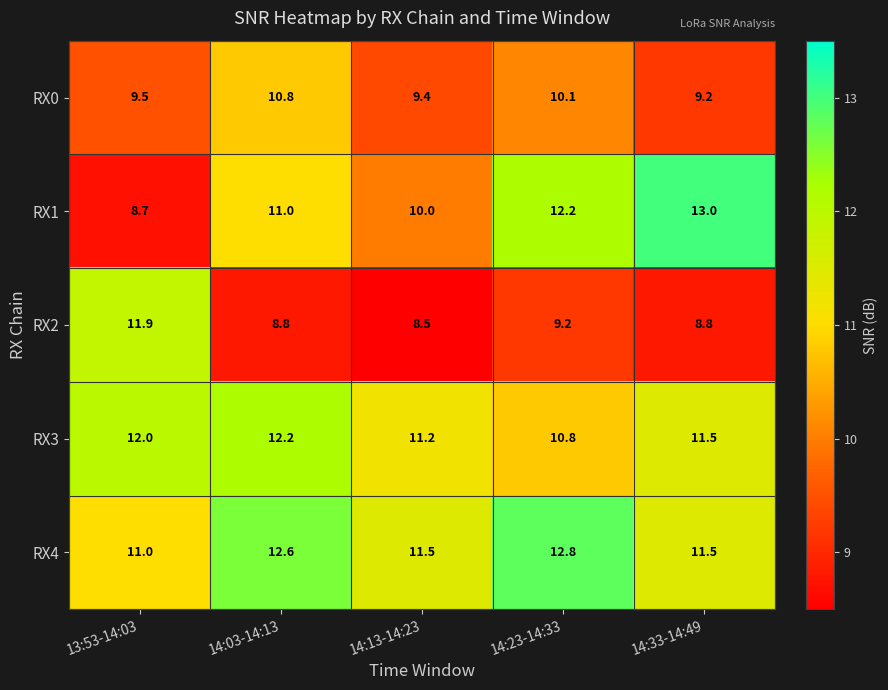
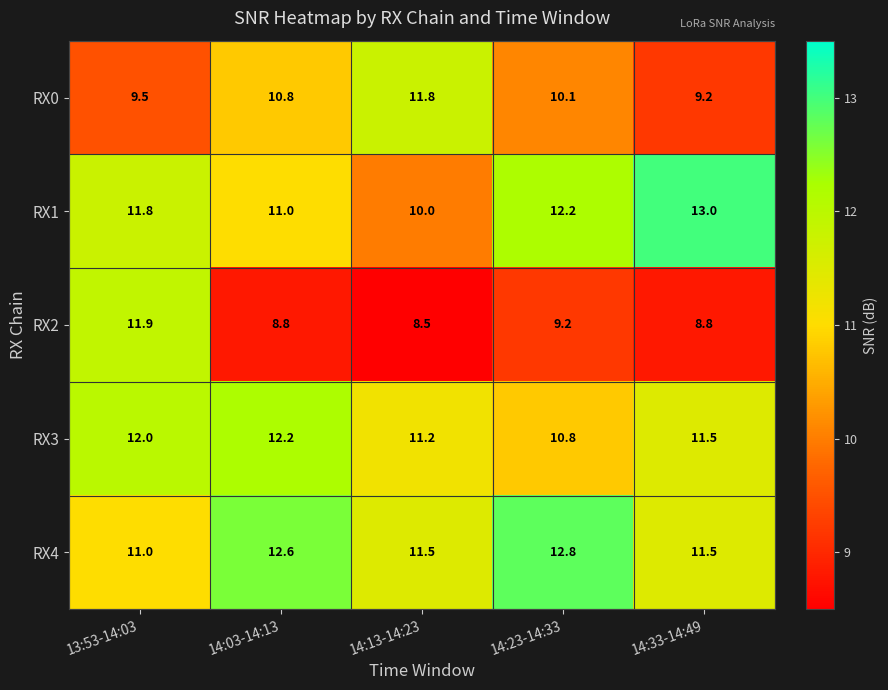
  {
    "RX0": {
      "13:53-14:03": 9.5,
      "14:03-14:13": 10.8,
-     "14:13-14:23": 9.4,
+     "14:13-14:23": 11.8,
      "14:23-14:33": 10.1,
      "14:33-14:49": 9.2
    },
    "RX1": {
-     "13:53-14:03": 8.7,
+     "13:53-14:03": 11.8,
      "14:03-14:13": 11.0,
      "14:13-14:23": 10.0,
      "14:23-14:33": 12.2,
      "14:33-14:49": 13.0
    },
    "RX2": {
      "13:53-14:03": 11.9,
      "14:03-14:13": 8.8,
      "14:13-14:23": 8.5,
      "14:23-14:33": 9.2,
      "14:33-14:49": 8.8
    },
    "RX3": {
      "13:53-14:03": 12.0,
      "14:03-14:13": 12.2,
      "14:13-14:23": 11.2,
      "14:23-14:33": 10.8,
      "14:33-14:49": 11.5
    },
    "RX4": {
      "13:53-14:03": 11.0,
      "14:03-14:13": 12.6,
      "14:13-14:23": 11.5,
      "14:23-14:33": 12.8,
      "14:33-14:49": 11.5
    }
  }
